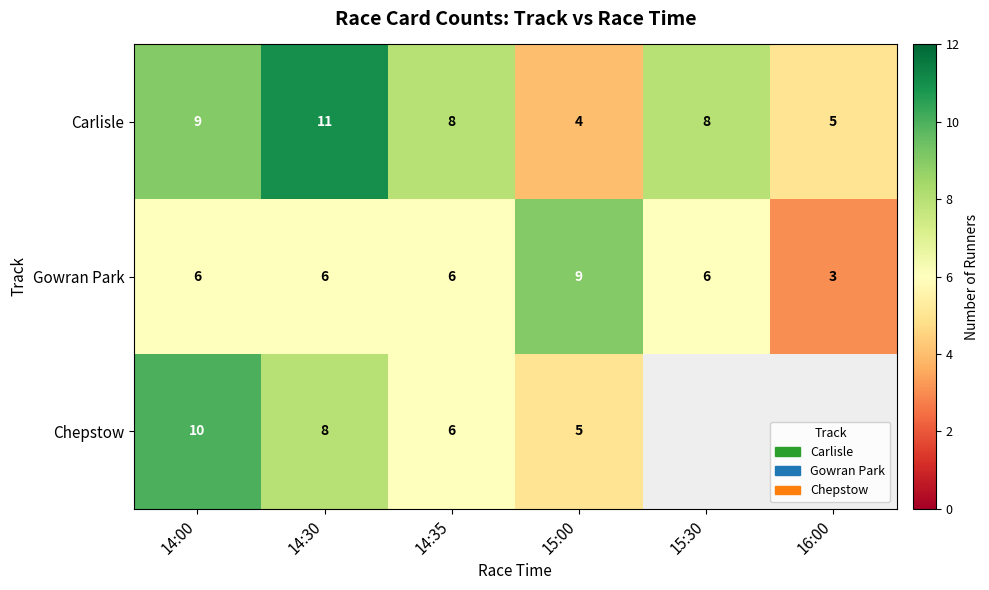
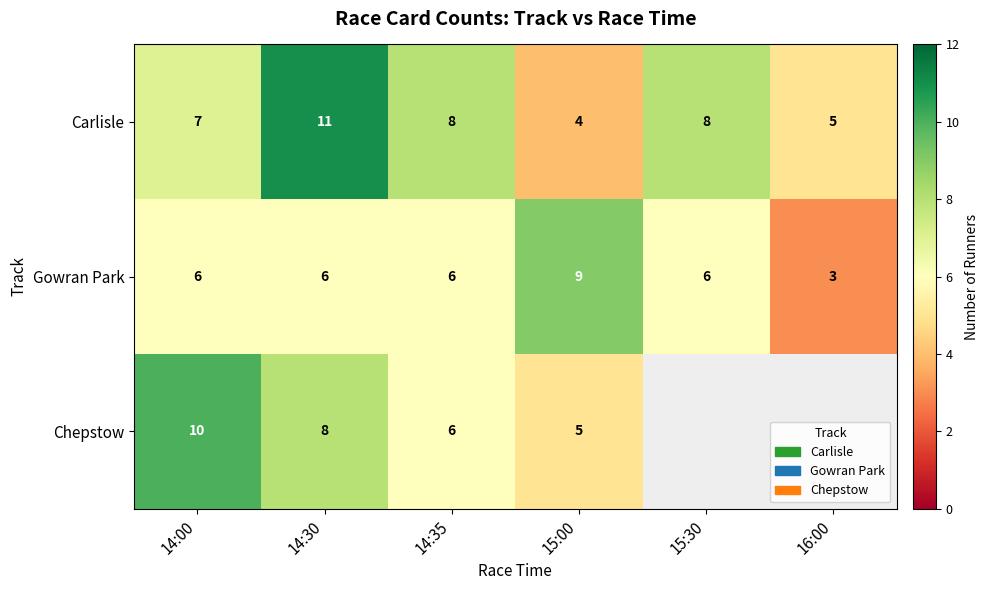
  {
    "Carlisle": {
-     "14:00": 9,
+     "14:00": 7,
      "14:30": 11,
      "14:35": 8,
      "15:00": 4,
      "15:30": 8,
      "16:00": 5
    },
    "Gowran Park": {
      "14:00": 6,
      "14:30": 6,
      "14:35": 6,
      "15:00": 9,
      "15:30": 6,
      "16:00": 3
    },
    "Chepstow": {
      "14:00": 10,
      "14:30": 8,
      "14:35": 6,
      "15:00": 5
    }
  }
